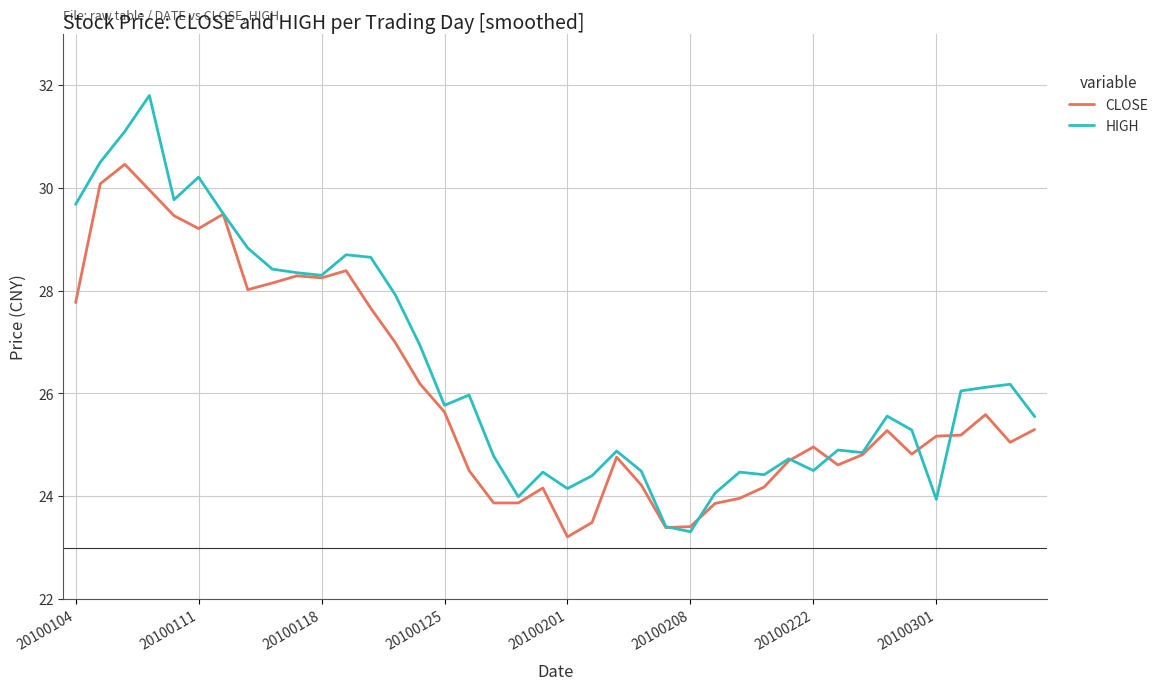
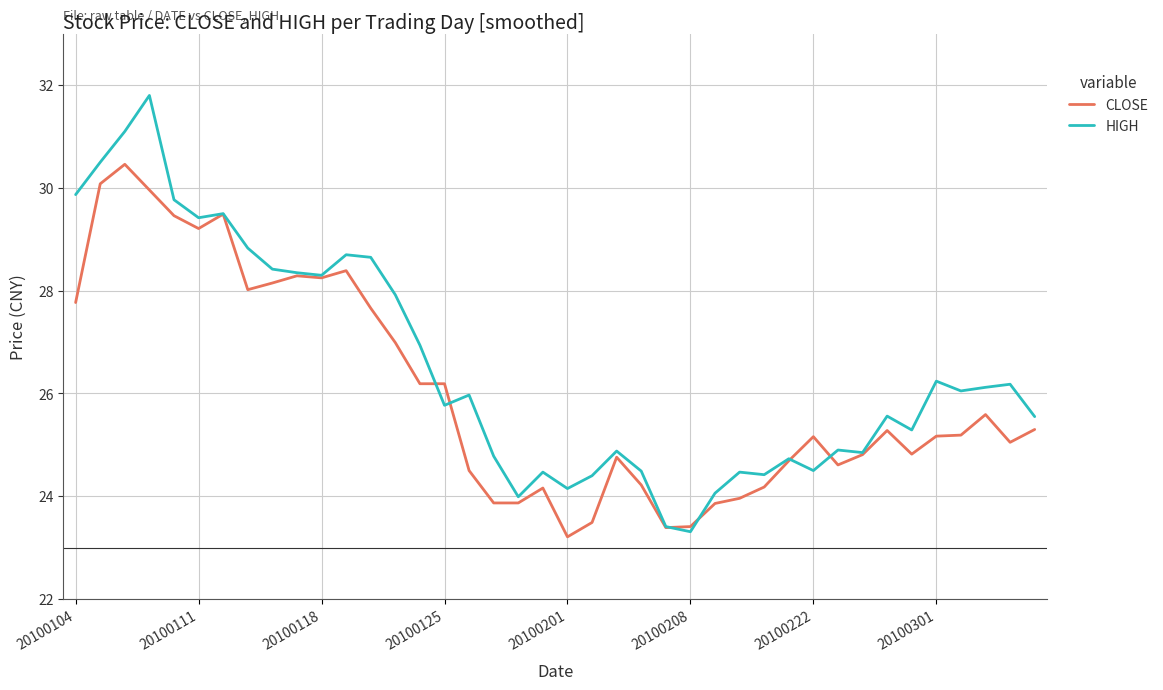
  {
    "CLOSE": {
      "20100104": 27.8,
      "20100111": 29.2,
      "20100118": 28.3,
-     "20100125": 25.6,
+     "20100125": 26.2,
      "20100201": 23.2,
      "20100208": 23.4,
-     "20100222": 25.0,
+     "20100222": 25.2,
      "20100301": 25.2
    },
    "HIGH": {
-     "20100104": 29.7,
-     "20100111": 30.2,
+     "20100104": 29.9,
+     "20100111": 29.4,
      "20100118": 28.3,
      "20100125": 25.8,
      "20100201": 24.2,
      "20100208": 23.3,
      "20100222": 24.5,
-     "20100301": 23.9
+     "20100301": 26.2
    }
  }
